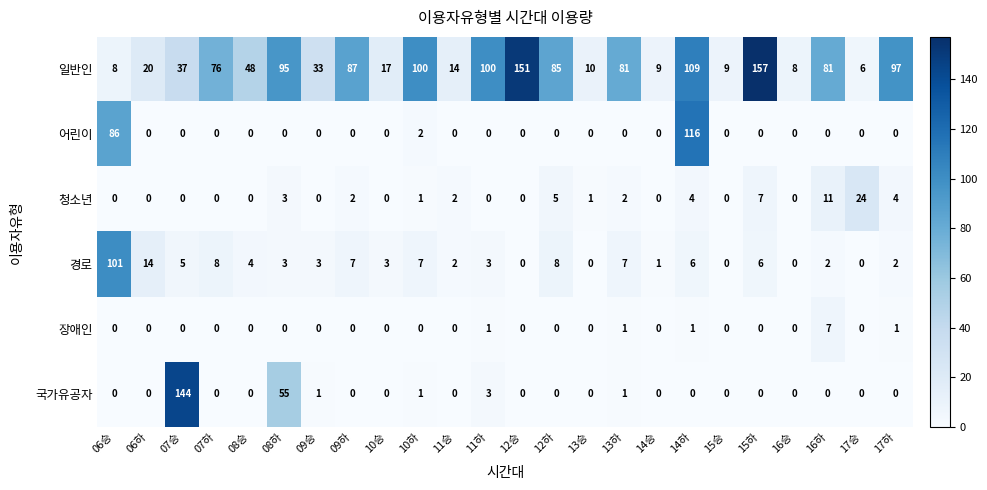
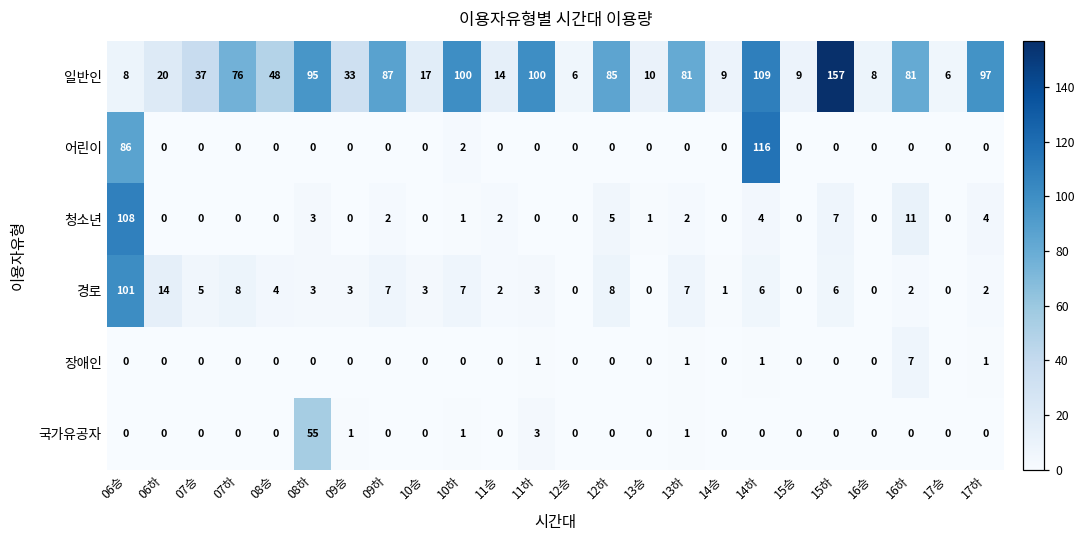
  {
    "일반인": {
      "06승": 8,
      "06하": 20,
      "07승": 37,
      "07하": 76,
      "08승": 48,
      "08하": 95,
      "09승": 33,
      "09하": 87,
      "10승": 17,
      "10하": 100,
      "11승": 14,
      "11하": 100,
-     "12승": 151,
+     "12승": 6,
      "12하": 85,
      "13승": 10,
      "13하": 81,
      "14승": 9,
      "14하": 109,
      "15승": 9,
      "15하": 157,
      "16승": 8,
      "16하": 81,
      "17승": 6,
      "17하": 97
    },
    "어린이": {
      "06승": 86,
      "06하": 0,
      "07승": 0,
      "07하": 0,
      "08승": 0,
      "08하": 0,
      "09승": 0,
      "09하": 0,
      "10승": 0,
      "10하": 2,
      "11승": 0,
      "11하": 0,
      "12승": 0,
      "12하": 0,
      "13승": 0,
      "13하": 0,
      "14승": 0,
      "14하": 116,
      "15승": 0,
      "15하": 0,
      "16승": 0,
      "16하": 0,
      "17승": 0,
      "17하": 0
    },
    "청소년": {
-     "06승": 0,
+     "06승": 108,
      "06하": 0,
      "07승": 0,
      "07하": 0,
      "08승": 0,
      "08하": 3,
      "09승": 0,
      "09하": 2,
      "10승": 0,
      "10하": 1,
      "11승": 2,
      "11하": 0,
      "12승": 0,
      "12하": 5,
      "13승": 1,
      "13하": 2,
      "14승": 0,
      "14하": 4,
      "15승": 0,
      "15하": 7,
      "16승": 0,
      "16하": 11,
-     "17승": 24,
+     "17승": 0,
      "17하": 4
    },
    "경로": {
      "06승": 101,
      "06하": 14,
      "07승": 5,
      "07하": 8,
      "08승": 4,
      "08하": 3,
      "09승": 3,
      "09하": 7,
      "10승": 3,
      "10하": 7,
      "11승": 2,
      "11하": 3,
      "12승": 0,
      "12하": 8,
      "13승": 0,
      "13하": 7,
      "14승": 1,
      "14하": 6,
      "15승": 0,
      "15하": 6,
      "16승": 0,
      "16하": 2,
      "17승": 0,
      "17하": 2
    },
    "장애인": {
      "06승": 0,
      "06하": 0,
      "07승": 0,
      "07하": 0,
      "08승": 0,
      "08하": 0,
      "09승": 0,
      "09하": 0,
      "10승": 0,
      "10하": 0,
      "11승": 0,
      "11하": 1,
      "12승": 0,
      "12하": 0,
      "13승": 0,
      "13하": 1,
      "14승": 0,
      "14하": 1,
      "15승": 0,
      "15하": 0,
      "16승": 0,
      "16하": 7,
      "17승": 0,
      "17하": 1
    },
    "국가유공자": {
      "06승": 0,
      "06하": 0,
-     "07승": 144,
+     "07승": 0,
      "07하": 0,
      "08승": 0,
      "08하": 55,
      "09승": 1,
      "09하": 0,
      "10승": 0,
      "10하": 1,
      "11승": 0,
      "11하": 3,
      "12승": 0,
      "12하": 0,
      "13승": 0,
      "13하": 1,
      "14승": 0,
      "14하": 0,
      "15승": 0,
      "15하": 0,
      "16승": 0,
      "16하": 0,
      "17승": 0,
      "17하": 0
    }
  }
